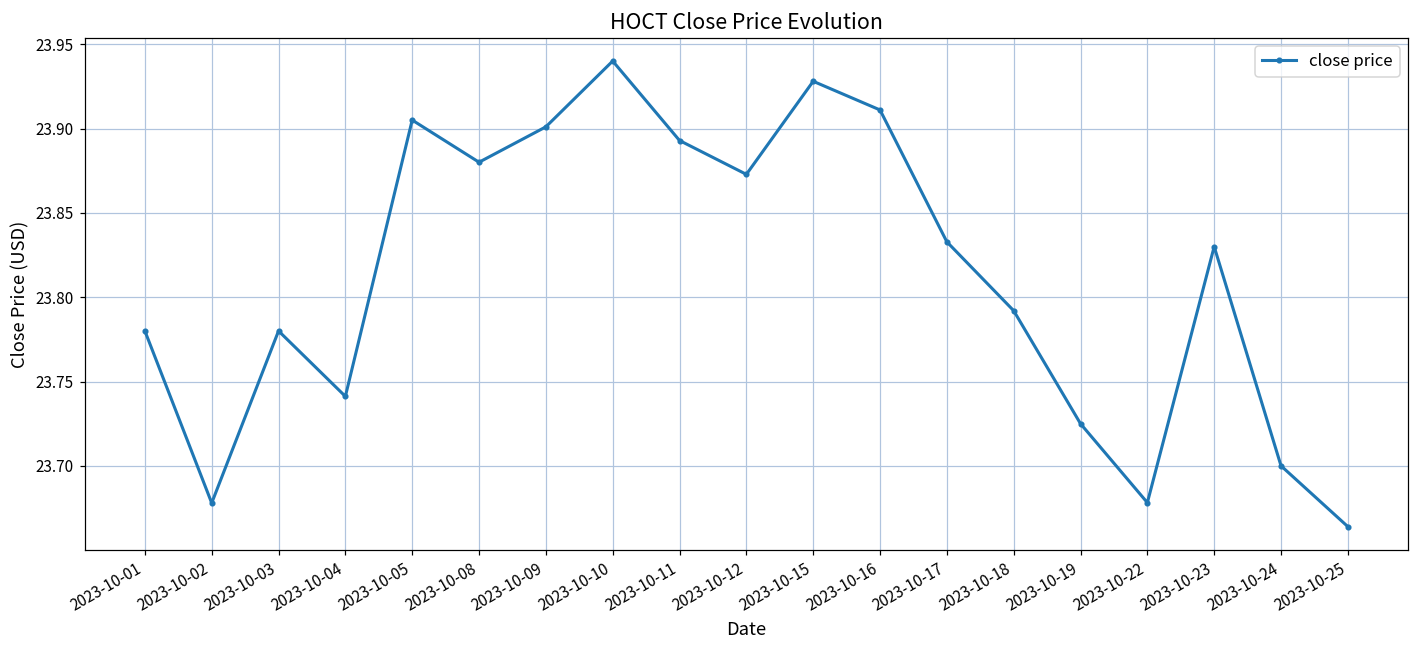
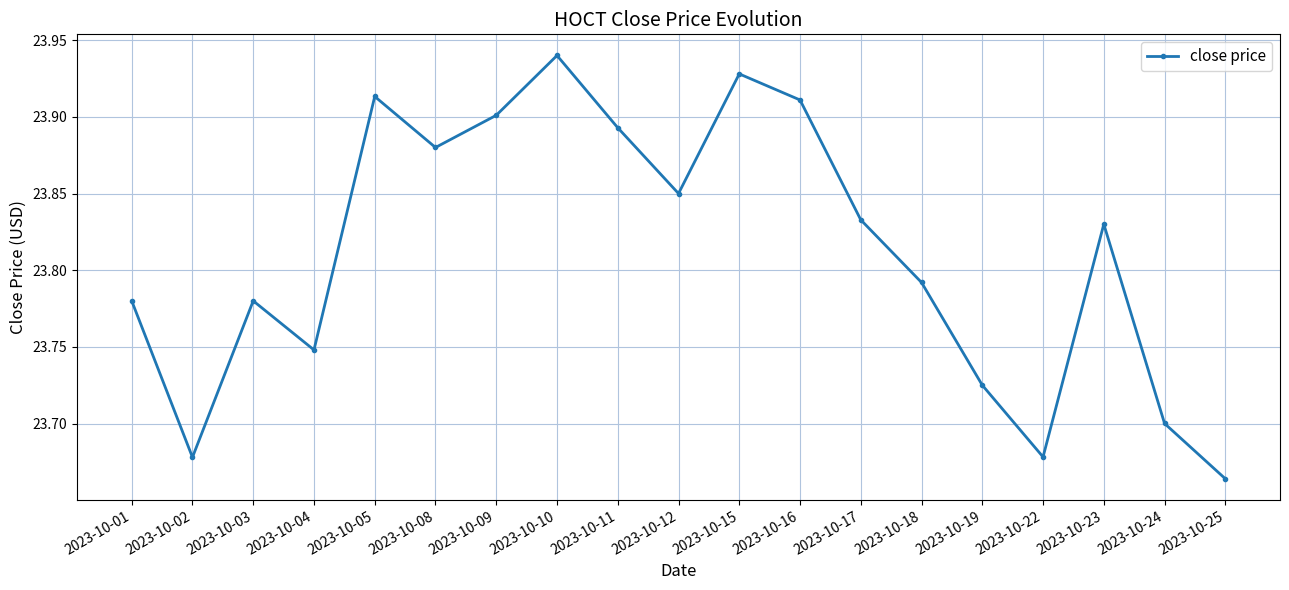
  {
    "2023-10-01": 23.780,
    "2023-10-02": 23.678,
    "2023-10-03": 23.780,
-   "2023-10-04": 23.741,
-   "2023-10-05": 23.905,
+   "2023-10-04": 23.748,
+   "2023-10-05": 23.913,
    "2023-10-08": 23.880,
    "2023-10-09": 23.901,
    "2023-10-10": 23.940,
    "2023-10-11": 23.893,
-   "2023-10-12": 23.873,
+   "2023-10-12": 23.850,
    "2023-10-15": 23.928,
    "2023-10-16": 23.911,
    "2023-10-17": 23.833,
    "2023-10-18": 23.792,
    "2023-10-19": 23.725,
    "2023-10-22": 23.678,
    "2023-10-23": 23.830,
    "2023-10-24": 23.700,
    "2023-10-25": 23.664
  }
